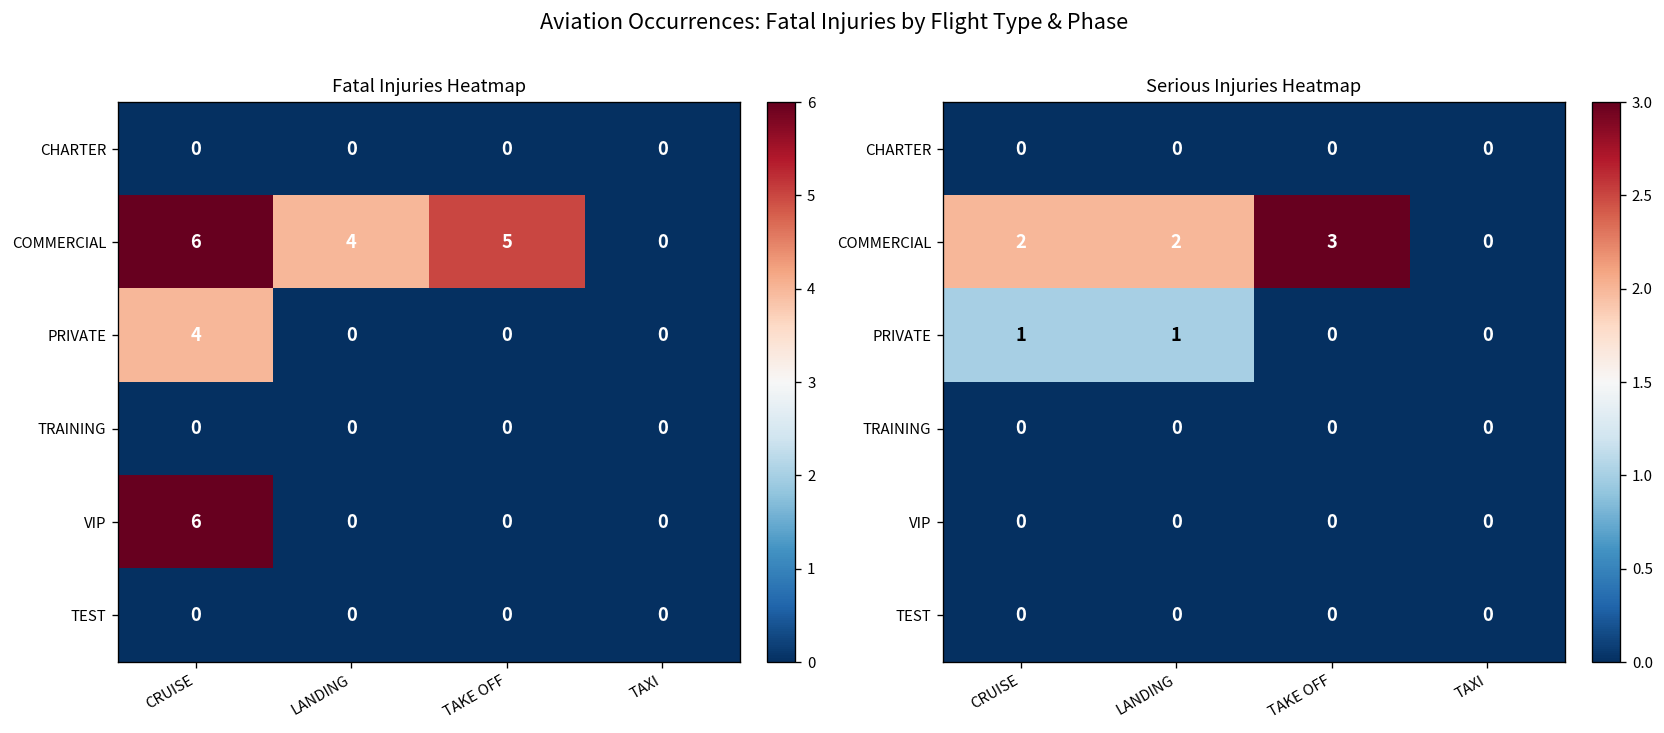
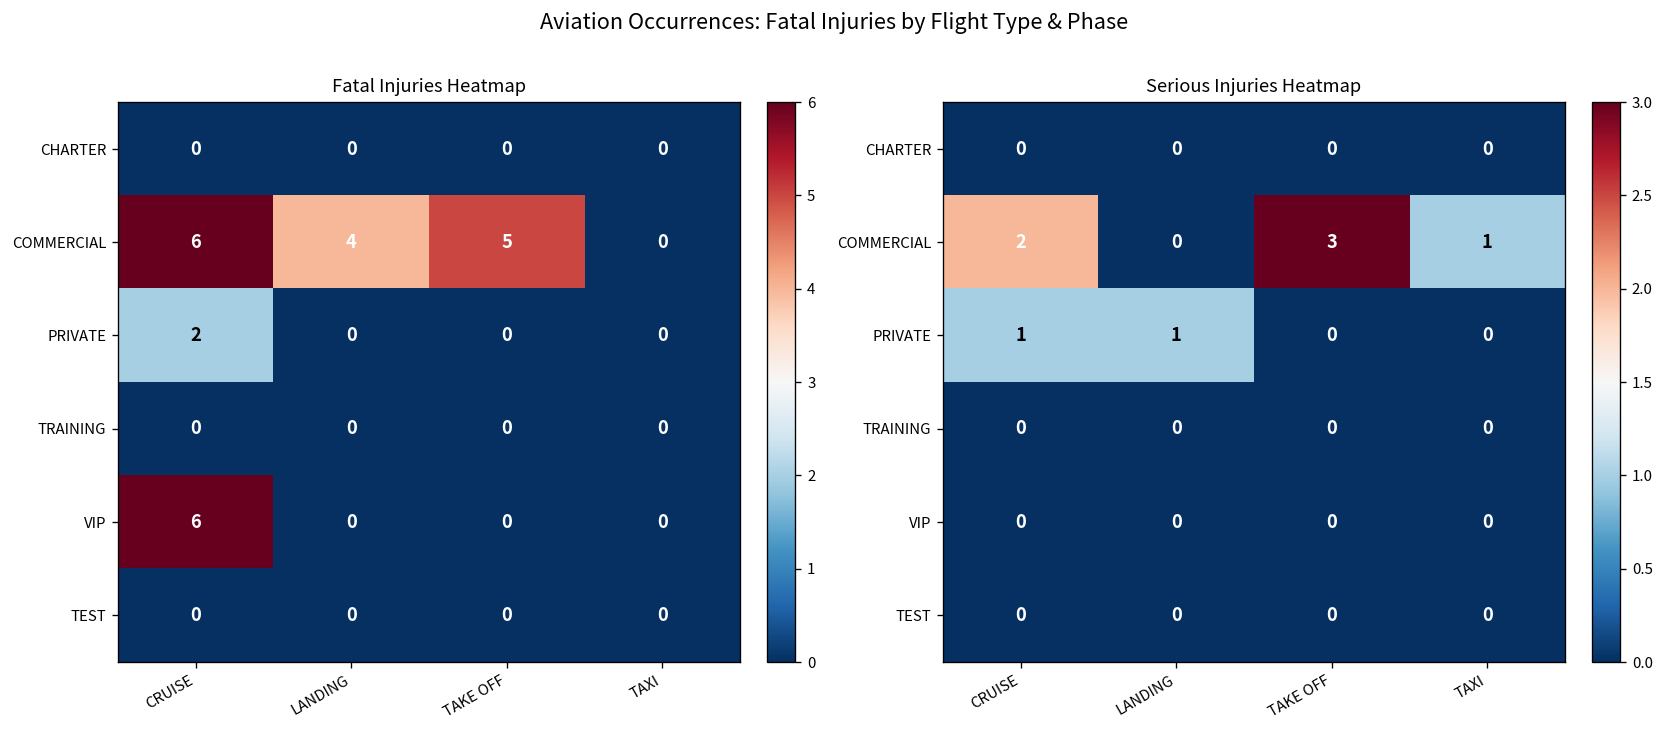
  {
    "Fatal Injuries Heatmap": {
      "CHARTER": {
        "CRUISE": 0,
        "LANDING": 0,
        "TAKE OFF": 0,
        "TAXI": 0
      },
      "COMMERCIAL": {
        "CRUISE": 6,
        "LANDING": 4,
        "TAKE OFF": 5,
        "TAXI": 0
      },
      "PRIVATE": {
-       "CRUISE": 4,
+       "CRUISE": 2,
        "LANDING": 0,
        "TAKE OFF": 0,
        "TAXI": 0
      },
      "TRAINING": {
        "CRUISE": 0,
        "LANDING": 0,
        "TAKE OFF": 0,
        "TAXI": 0
      },
      "VIP": {
        "CRUISE": 6,
        "LANDING": 0,
        "TAKE OFF": 0,
        "TAXI": 0
      },
      "TEST": {
        "CRUISE": 0,
        "LANDING": 0,
        "TAKE OFF": 0,
        "TAXI": 0
      }
    },
    "Serious Injuries Heatmap": {
      "CHARTER": {
        "CRUISE": 0,
        "LANDING": 0,
        "TAKE OFF": 0,
        "TAXI": 0
      },
      "COMMERCIAL": {
        "CRUISE": 2,
-       "LANDING": 2,
+       "LANDING": 0,
        "TAKE OFF": 3,
-       "TAXI": 0
+       "TAXI": 1
      },
      "PRIVATE": {
        "CRUISE": 1,
        "LANDING": 1,
        "TAKE OFF": 0,
        "TAXI": 0
      },
      "TRAINING": {
        "CRUISE": 0,
        "LANDING": 0,
        "TAKE OFF": 0,
        "TAXI": 0
      },
      "VIP": {
        "CRUISE": 0,
        "LANDING": 0,
        "TAKE OFF": 0,
        "TAXI": 0
      },
      "TEST": {
        "CRUISE": 0,
        "LANDING": 0,
        "TAKE OFF": 0,
        "TAXI": 0
      }
    }
  }
